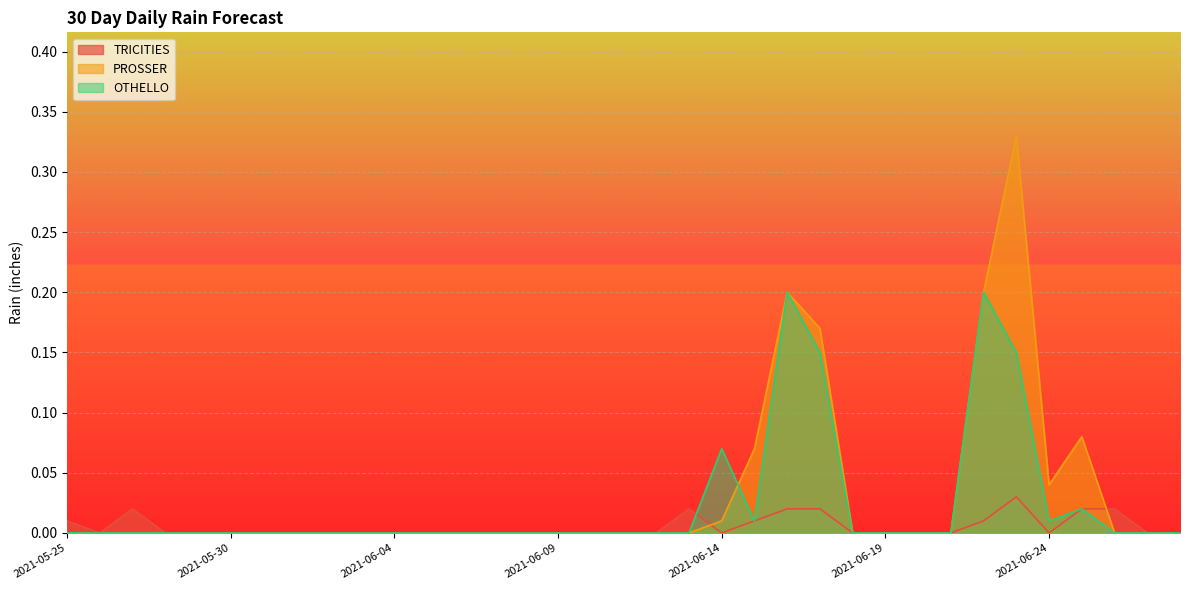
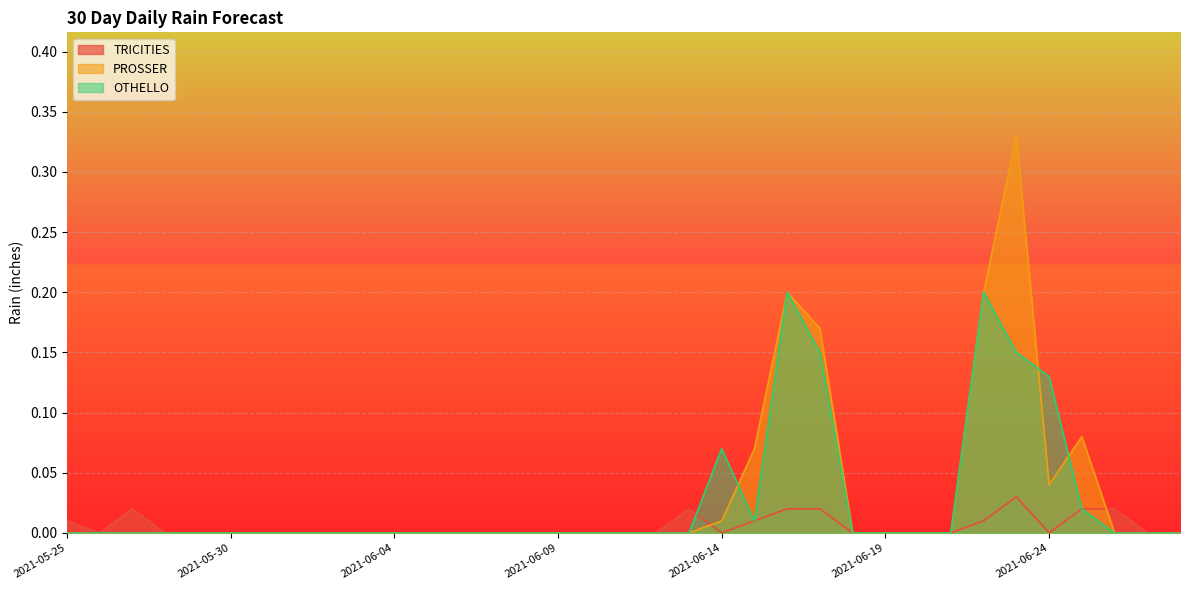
  {
    "TRICITIES": {
      "2021-05-25": 0.01,
      "2021-06-14": 0.00,
      "2021-06-24": 0.00
    },
    "PROSSER": {
      "2021-06-14": 0.01,
      "2021-06-24": 0.04
    },
    "OTHELLO": {
      "2021-06-14": 0.07,
-     "2021-06-24": 0.01
+     "2021-06-24": 0.13
    }
  }
